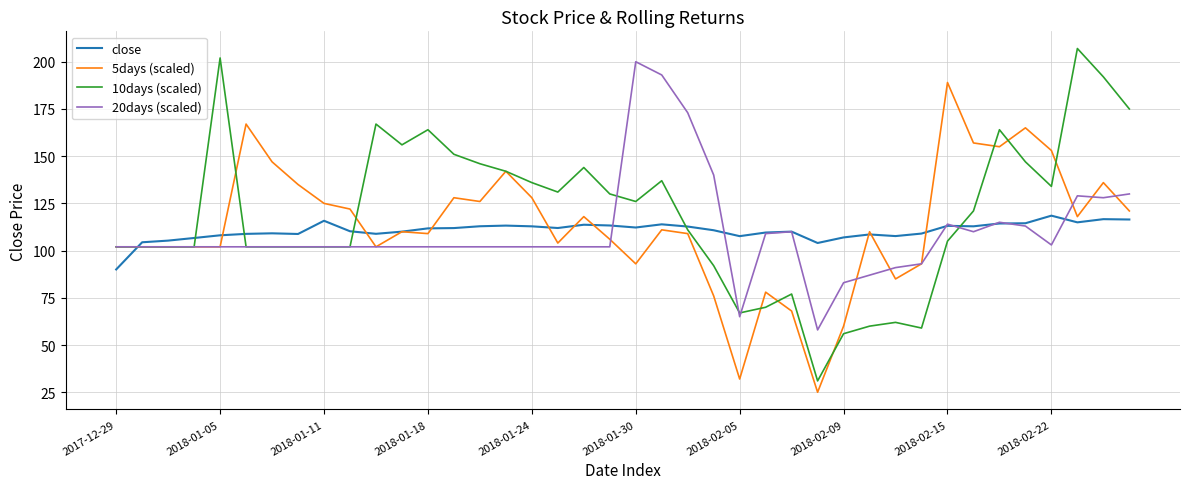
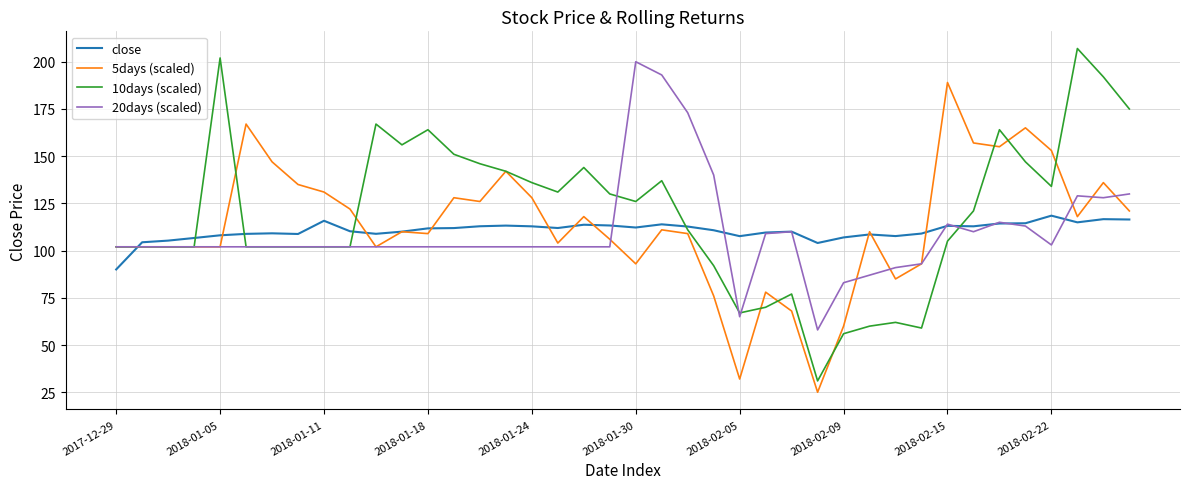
  {
    "close": {
      "2017-12-29": 90,
      "2018-01-05": 108,
      "2018-01-11": 116,
      "2018-01-18": 112,
      "2018-01-24": 113,
      "2018-01-30": 112,
      "2018-02-05": 108,
      "2018-02-09": 107,
      "2018-02-22": 119
    },
    "5days (scaled)": {
-     "2018-01-11": 125,
+     "2018-01-11": 131,
      "2018-01-18": 109,
      "2018-01-24": 128,
      "2018-01-30": 93,
      "2018-02-05": 32,
      "2018-02-09": 60,
      "2018-02-15": 189,
      "2018-02-22": 153
    },
    "10days (scaled)": {
      "2018-01-05": 202,
      "2018-01-18": 164,
      "2018-01-24": 136,
      "2018-01-30": 126,
      "2018-02-05": 67,
      "2018-02-09": 56,
      "2018-02-15": 105,
      "2018-02-22": 134
    },
    "20days (scaled)": {
      "2018-01-18": 102,
      "2018-01-24": 102,
      "2018-01-30": 200,
      "2018-02-05": 65,
      "2018-02-09": 83,
      "2018-02-22": 103
    }
  }
